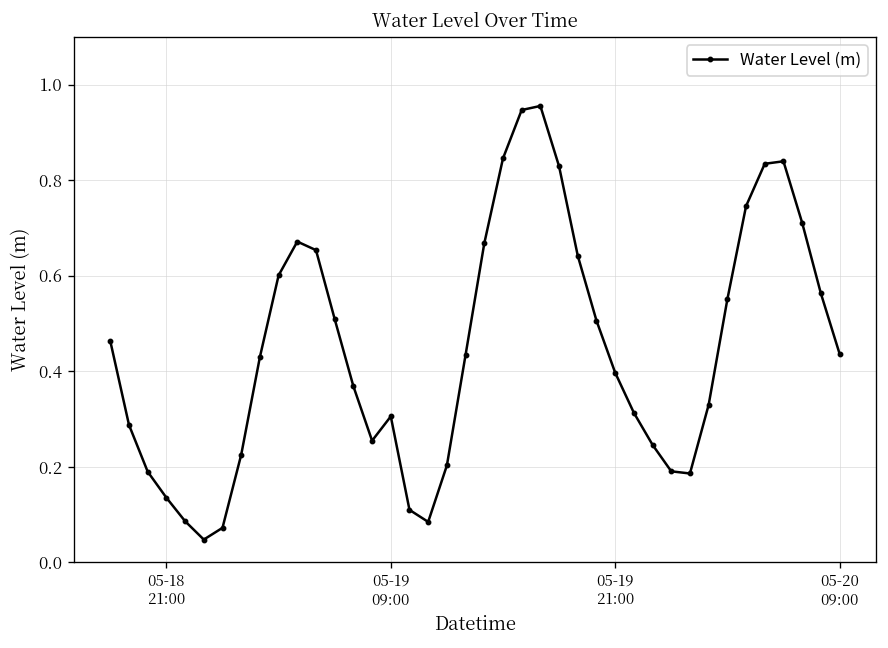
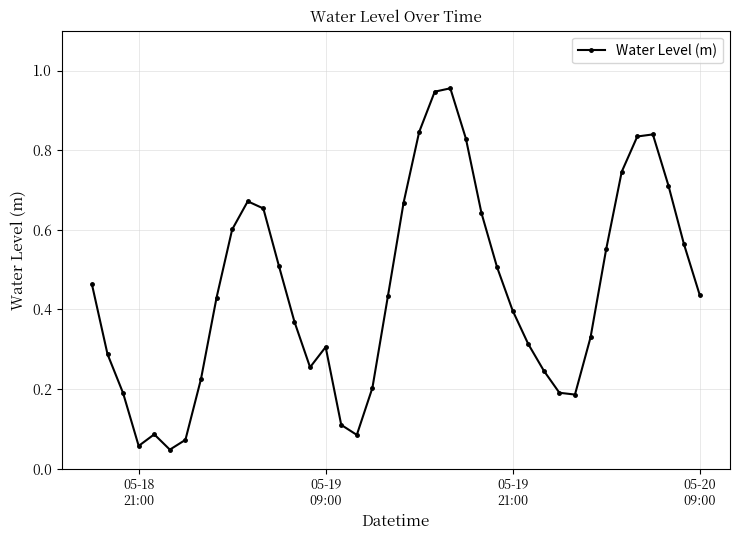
  {
-   "05-18 21:00": 0.14,
+   "05-18 21:00": 0.06,
    "05-19 09:00": 0.31,
    "05-19 21:00": 0.40,
    "05-20 09:00": 0.44
  }
